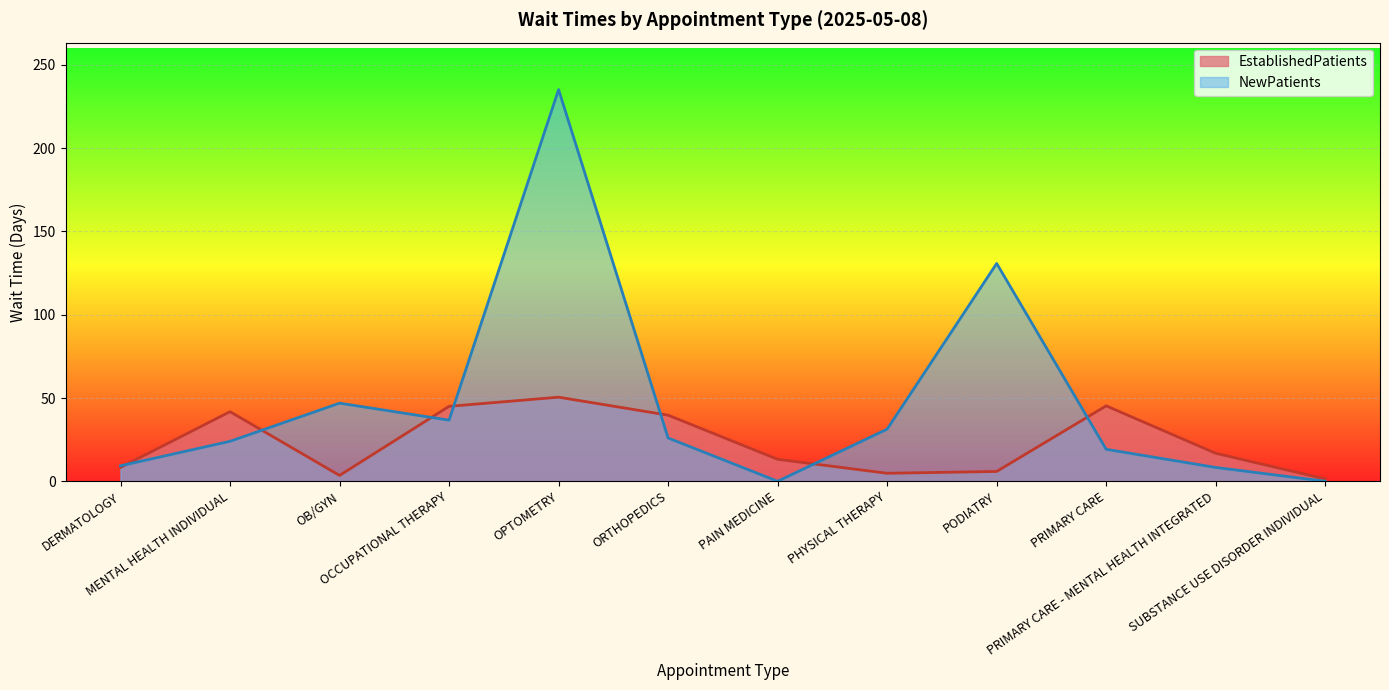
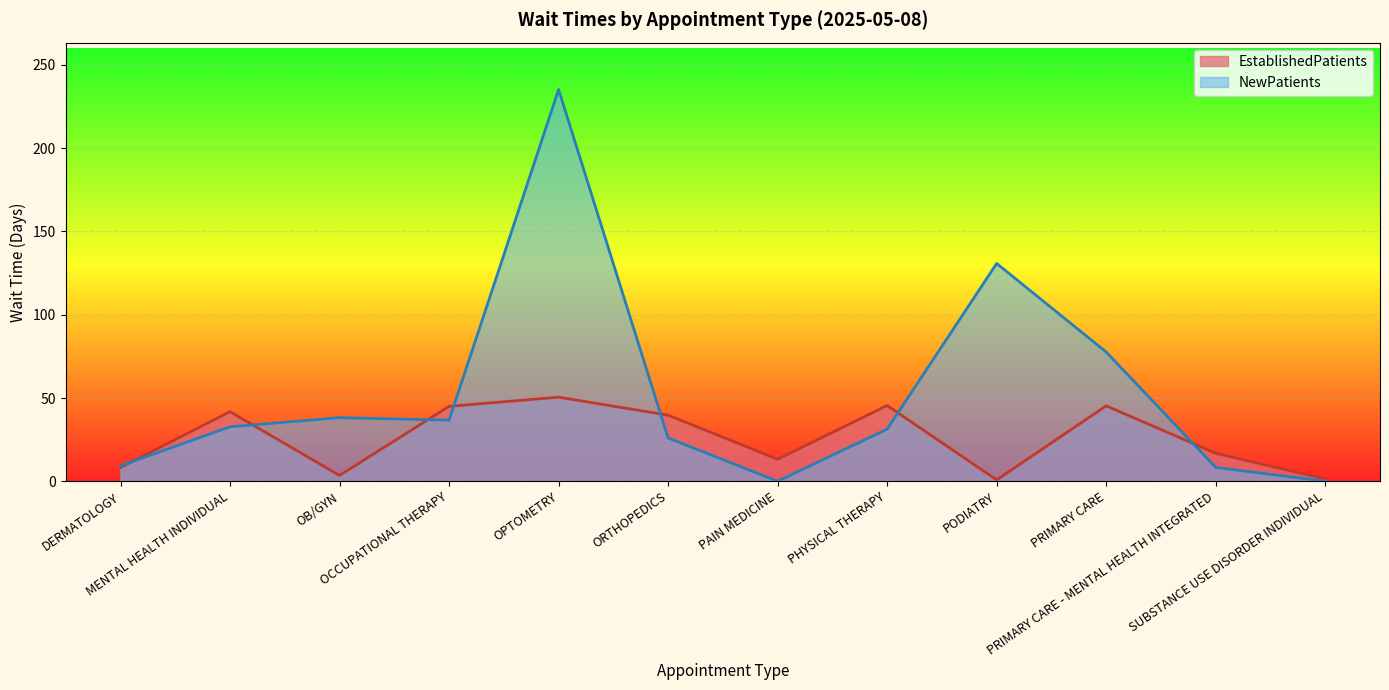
  {
    "EstablishedPatients": {
      "MENTAL HEALTH INDIVIDUAL": 42,
      "OB/GYN": 4,
      "OCCUPATIONAL THERAPY": 45,
      "OPTOMETRY": 51,
      "ORTHOPEDICS": 40,
      "PAIN MEDICINE": 13,
-     "PHYSICAL THERAPY": 5,
-     "PODIATRY": 6,
+     "PHYSICAL THERAPY": 46,
+     "PODIATRY": 1,
      "PRIMARY CARE": 45,
      "PRIMARY CARE - MENTAL HEALTH INTEGRATED": 17
    },
    "NewPatients": {
-     "MENTAL HEALTH INDIVIDUAL": 24,
-     "OB/GYN": 47,
+     "MENTAL HEALTH INDIVIDUAL": 33,
+     "OB/GYN": 38,
      "OCCUPATIONAL THERAPY": 37,
      "OPTOMETRY": 235,
      "ORTHOPEDICS": 26,
      "PAIN MEDICINE": 0,
      "PHYSICAL THERAPY": 31,
      "PODIATRY": 131,
-     "PRIMARY CARE": 19,
+     "PRIMARY CARE": 78,
      "PRIMARY CARE - MENTAL HEALTH INTEGRATED": 8
    }
  }
